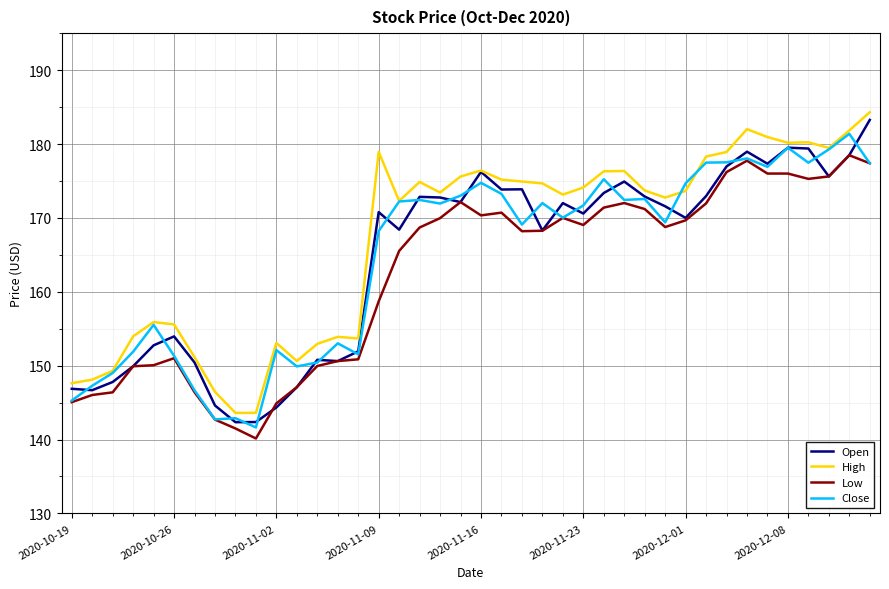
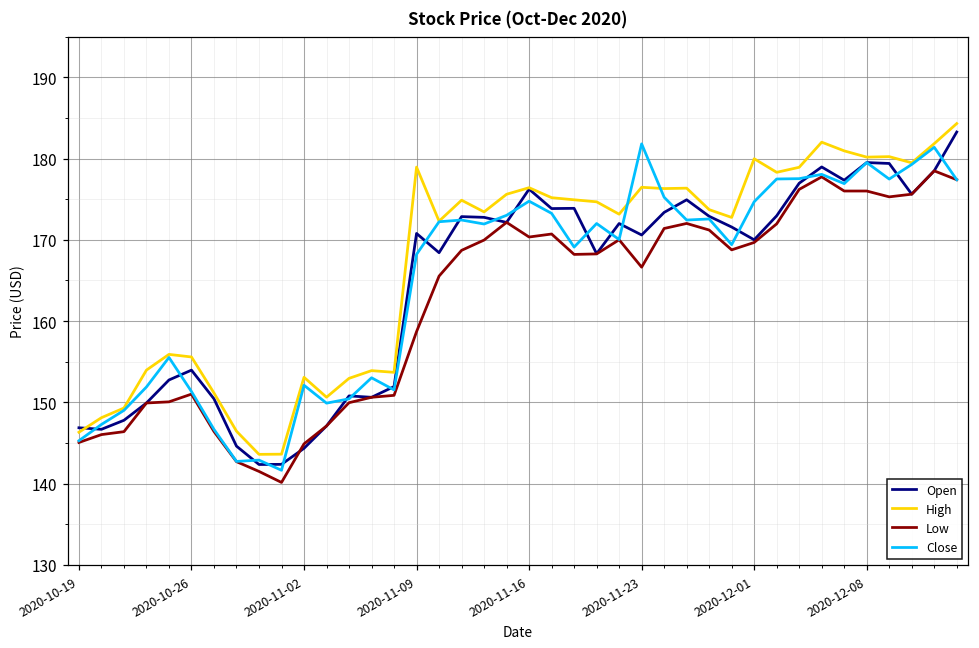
  {
    "Open": {
      "2020-10-19": 147,
      "2020-10-26": 154,
      "2020-11-02": 144,
      "2020-11-09": 171,
      "2020-11-23": 171
    },
    "High": {
-     "2020-10-19": 148,
+     "2020-10-19": 146,
      "2020-10-26": 156,
      "2020-11-02": 153,
      "2020-11-09": 179,
-     "2020-11-23": 174,
-     "2020-12-01": 174,
+     "2020-11-23": 176,
+     "2020-12-01": 180,
      "2020-12-08": 180
    },
    "Low": {
      "2020-11-02": 145,
      "2020-11-09": 159,
      "2020-11-16": 170,
-     "2020-11-23": 169,
+     "2020-11-23": 167,
      "2020-12-08": 176
    },
    "Close": {
      "2020-11-02": 152,
      "2020-11-09": 168,
      "2020-11-16": 175,
-     "2020-11-23": 172,
+     "2020-11-23": 182,
      "2020-12-01": 175
    }
  }
